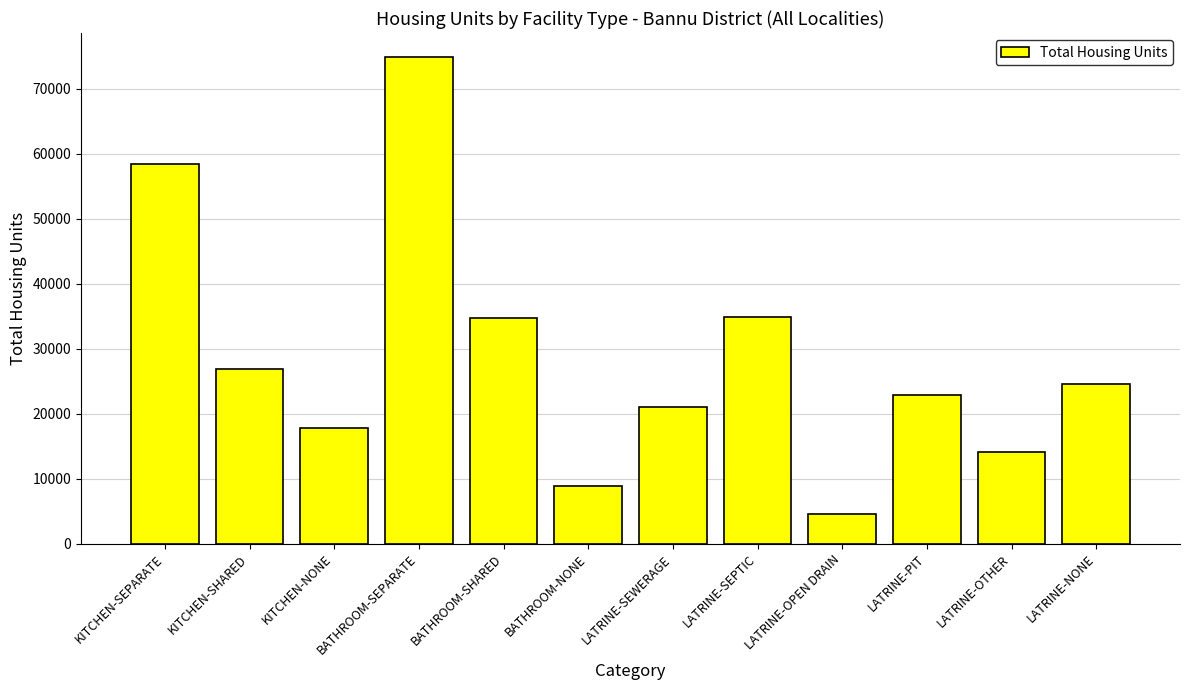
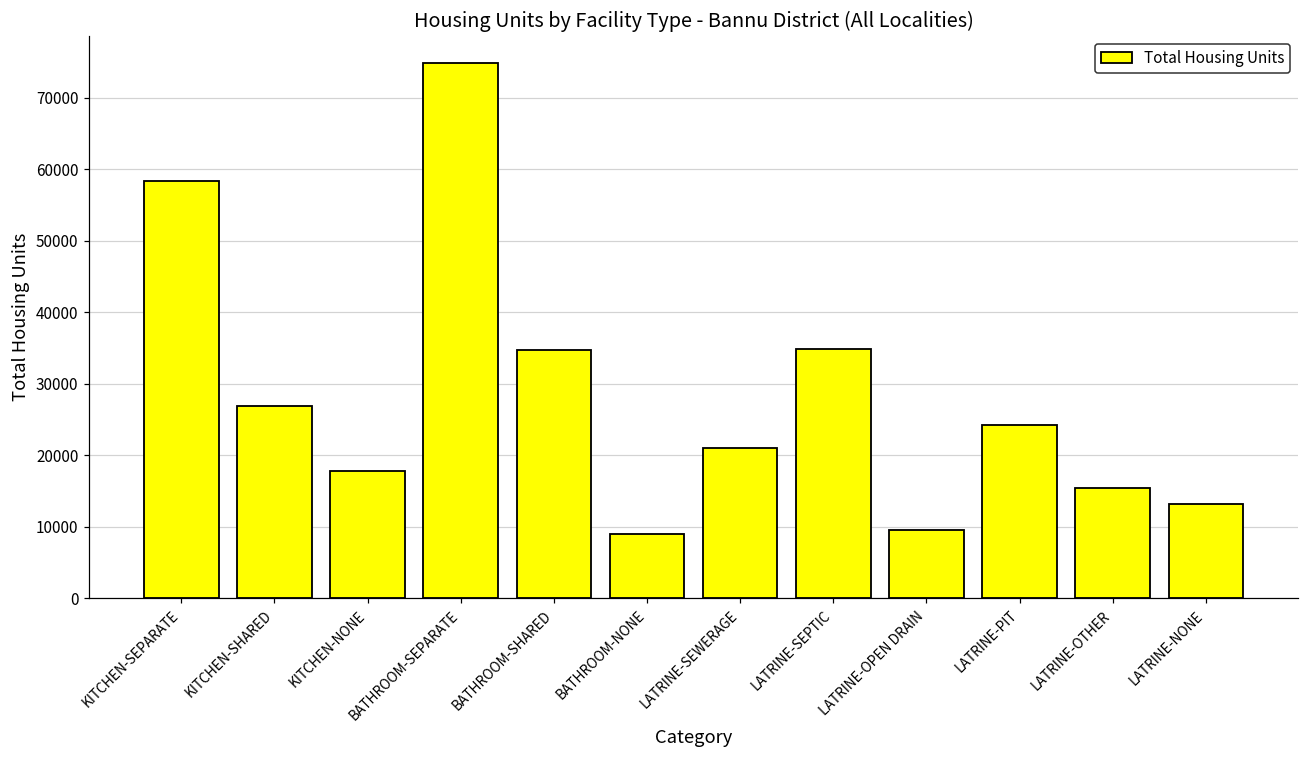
  {
    "KITCHEN-SEPARATE": 58000,
    "KITCHEN-SHARED": 27000,
    "KITCHEN-NONE": 18000,
    "BATHROOM-SEPARATE": 75000,
    "BATHROOM-SHARED": 35000,
    "BATHROOM-NONE": 9000,
    "LATRINE-SEWERAGE": 21000,
    "LATRINE-SEPTIC": 35000,
-   "LATRINE-OPEN DRAIN": 5000,
-   "LATRINE-PIT": 23000,
-   "LATRINE-OTHER": 14000,
-   "LATRINE-NONE": 25000
+   "LATRINE-OPEN DRAIN": 9000,
+   "LATRINE-PIT": 24000,
+   "LATRINE-OTHER": 15000,
+   "LATRINE-NONE": 13000
  }
